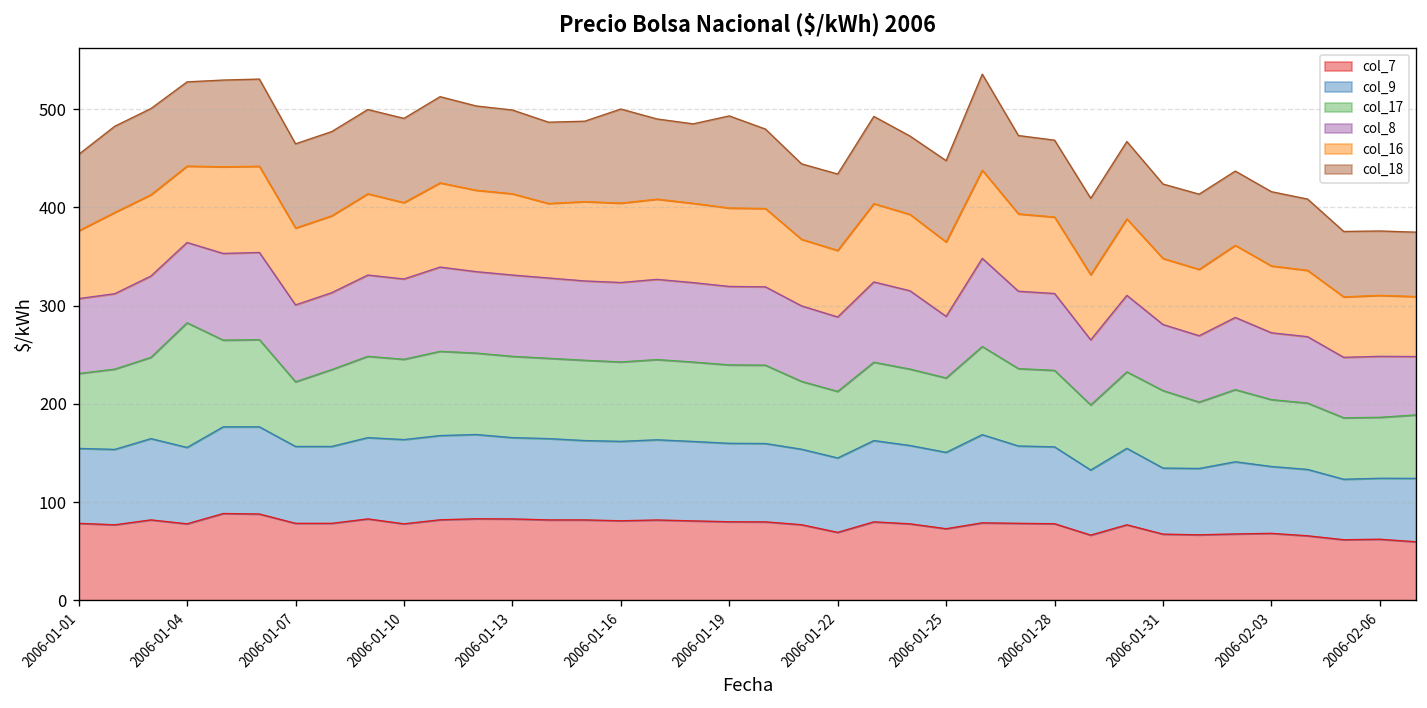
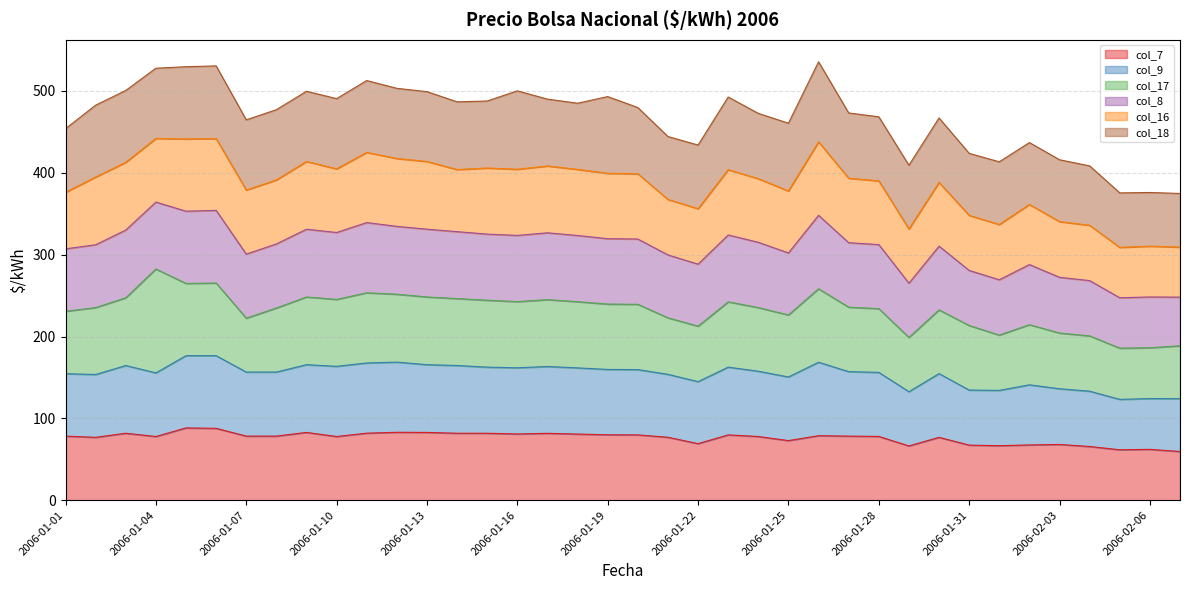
  {
    "col_9": {
      "2006-01-01": 80,
      "2006-01-04": 80,
      "2006-01-07": 80,
      "2006-01-10": 90,
      "2006-01-13": 80,
      "2006-01-16": 80,
      "2006-01-19": 80,
      "2006-01-22": 80,
      "2006-01-25": 80,
      "2006-01-28": 80,
      "2006-01-31": 70,
      "2006-02-03": 70,
      "2006-02-06": 60
    },
    "col_17": {
      "2006-01-01": 80,
      "2006-01-04": 130,
      "2006-01-07": 70,
      "2006-01-10": 80,
      "2006-01-13": 80,
      "2006-01-16": 80,
      "2006-01-19": 80,
      "2006-01-22": 70,
      "2006-01-25": 80,
      "2006-01-28": 80,
      "2006-01-31": 80,
      "2006-02-03": 70,
      "2006-02-06": 60
    },
    "col_8": {
      "2006-01-01": 80,
      "2006-01-04": 80,
      "2006-01-07": 80,
      "2006-01-10": 80,
      "2006-01-13": 80,
      "2006-01-16": 80,
      "2006-01-19": 80,
      "2006-01-22": 80,
-     "2006-01-25": 60,
+     "2006-01-25": 80,
      "2006-01-28": 80,
      "2006-01-31": 70,
      "2006-02-03": 70,
      "2006-02-06": 60
    },
    "col_16": {
      "2006-01-01": 70,
      "2006-01-04": 80,
      "2006-01-07": 80,
      "2006-01-10": 80,
      "2006-01-13": 80,
      "2006-01-16": 80,
      "2006-01-19": 80,
      "2006-01-22": 70,
      "2006-01-25": 80,
      "2006-01-28": 80,
      "2006-01-31": 70,
      "2006-02-03": 70,
      "2006-02-06": 60
    }
  }
